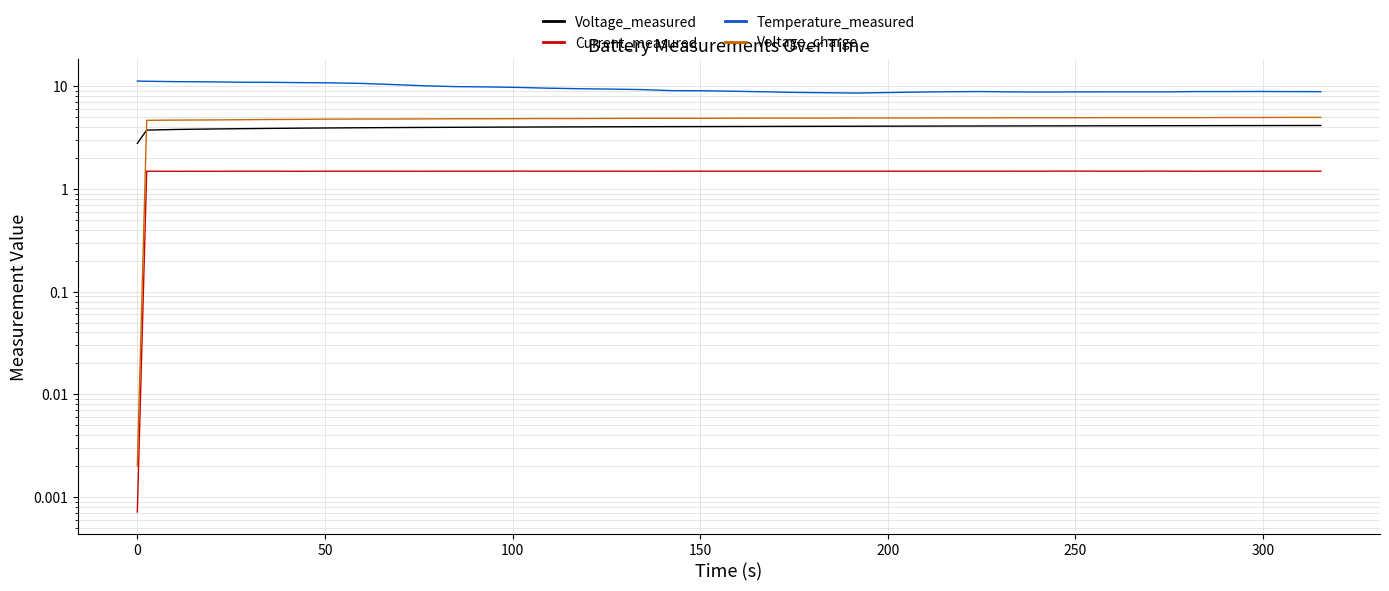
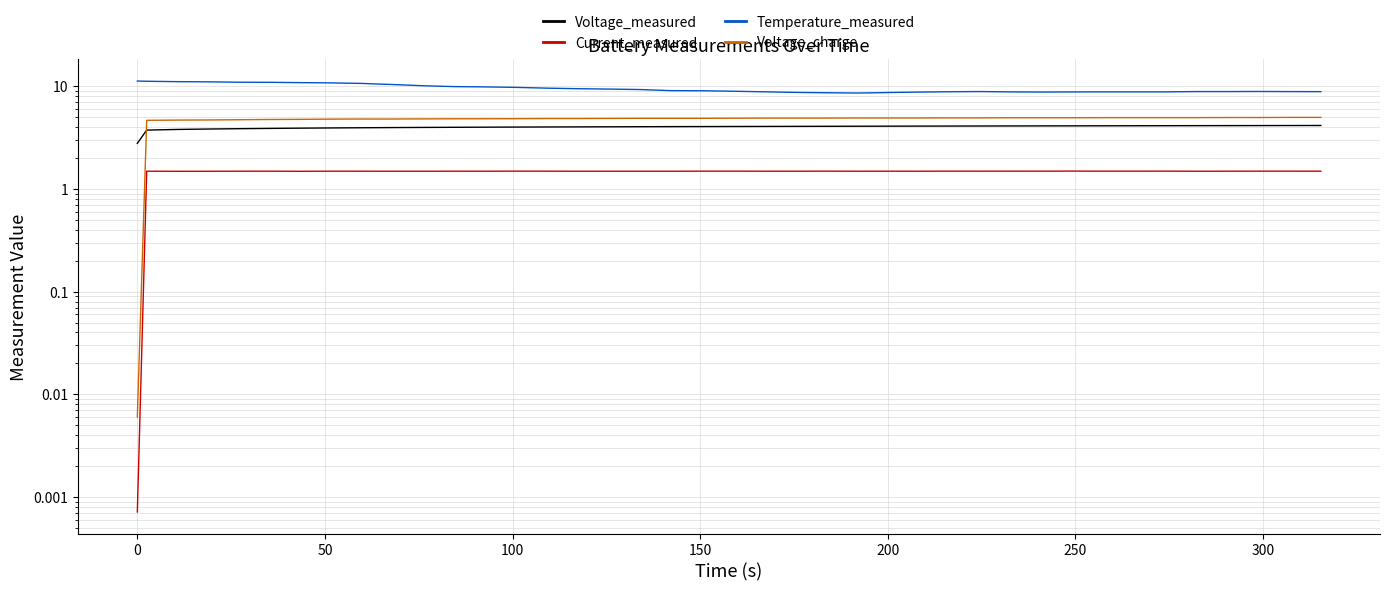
  {
    "Voltage_measured": {
      "0": 2.8
    },
    "Current_measured": {
      "0": 0.0007
    },
    "Temperature_measured": {
      "0": 11
    },
    "Voltage_charge": {
-     "0": 0.002
+     "0": 0.006
    }
  }
